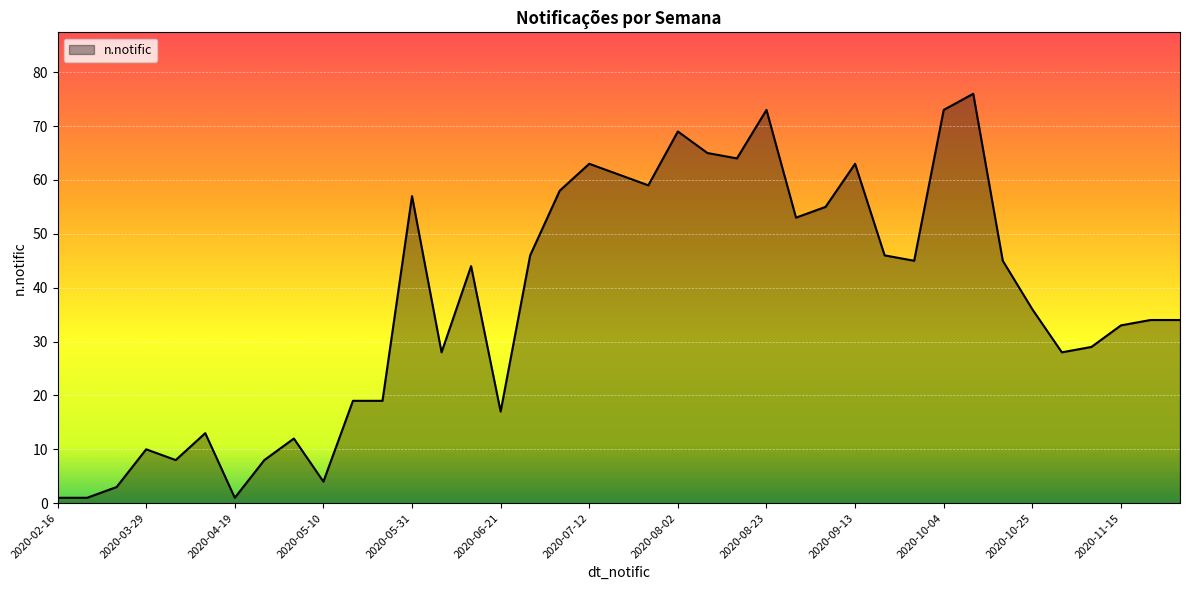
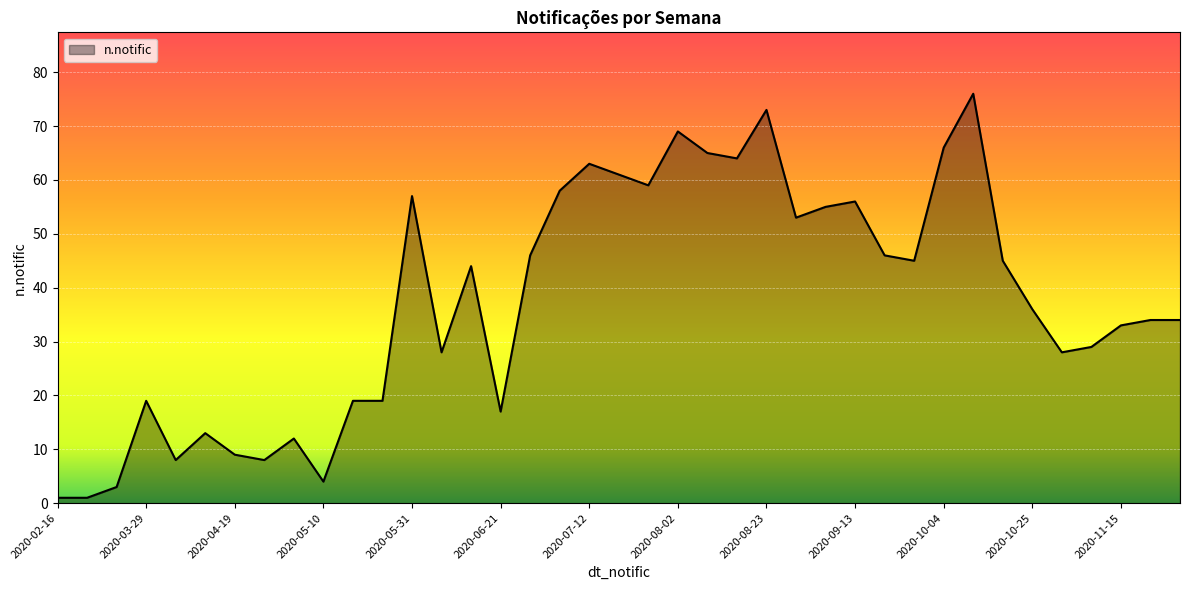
  {
    "2020-02-16": 1,
-   "2020-03-29": 10,
-   "2020-04-19": 1,
+   "2020-03-29": 19,
+   "2020-04-19": 9,
    "2020-05-10": 4,
    "2020-05-31": 57,
    "2020-06-21": 17,
    "2020-07-12": 63,
    "2020-08-02": 69,
    "2020-08-23": 73,
-   "2020-09-13": 63,
-   "2020-10-04": 73,
+   "2020-09-13": 56,
+   "2020-10-04": 66,
    "2020-10-25": 36,
    "2020-11-15": 33
  }
